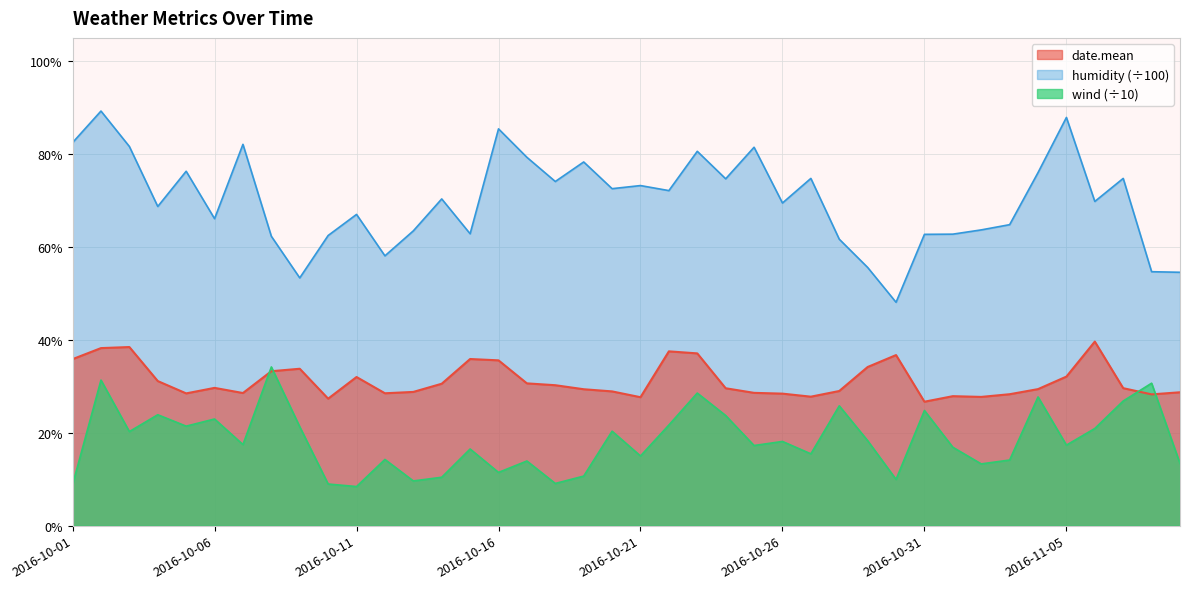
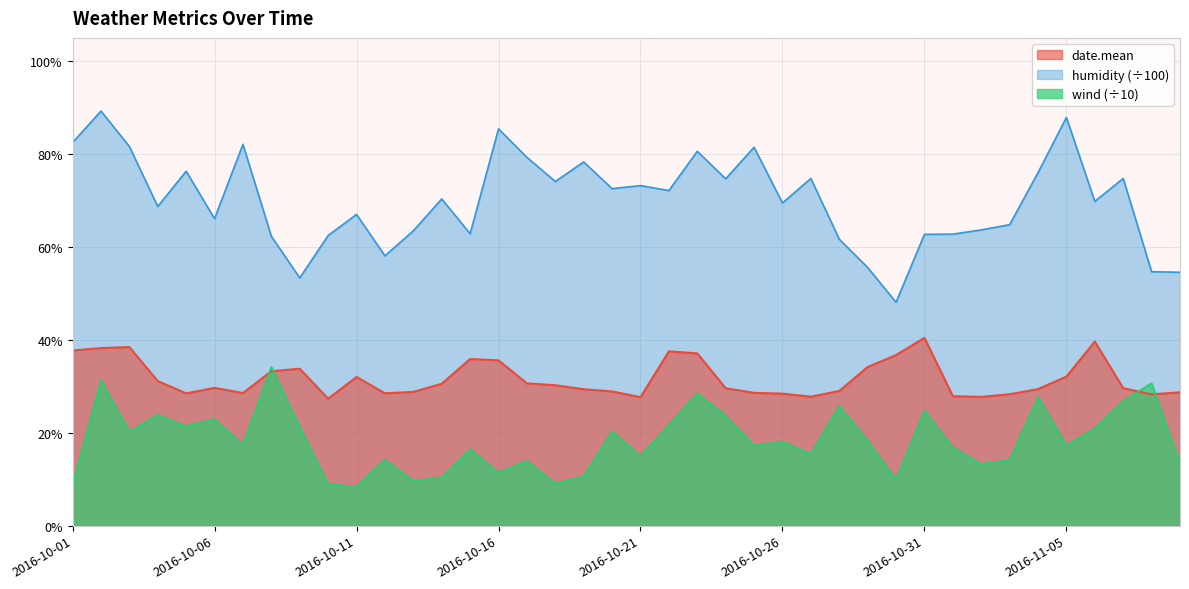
  {
    "date.mean": {
-     "2016-10-01": "36%",
+     "2016-10-01": "38%",
      "2016-10-06": "30%",
      "2016-10-11": "32%",
      "2016-10-16": "36%",
      "2016-10-21": "28%",
      "2016-10-26": "28%",
-     "2016-10-31": "27%",
+     "2016-10-31": "40%",
      "2016-11-05": "32%"
    }
  }
